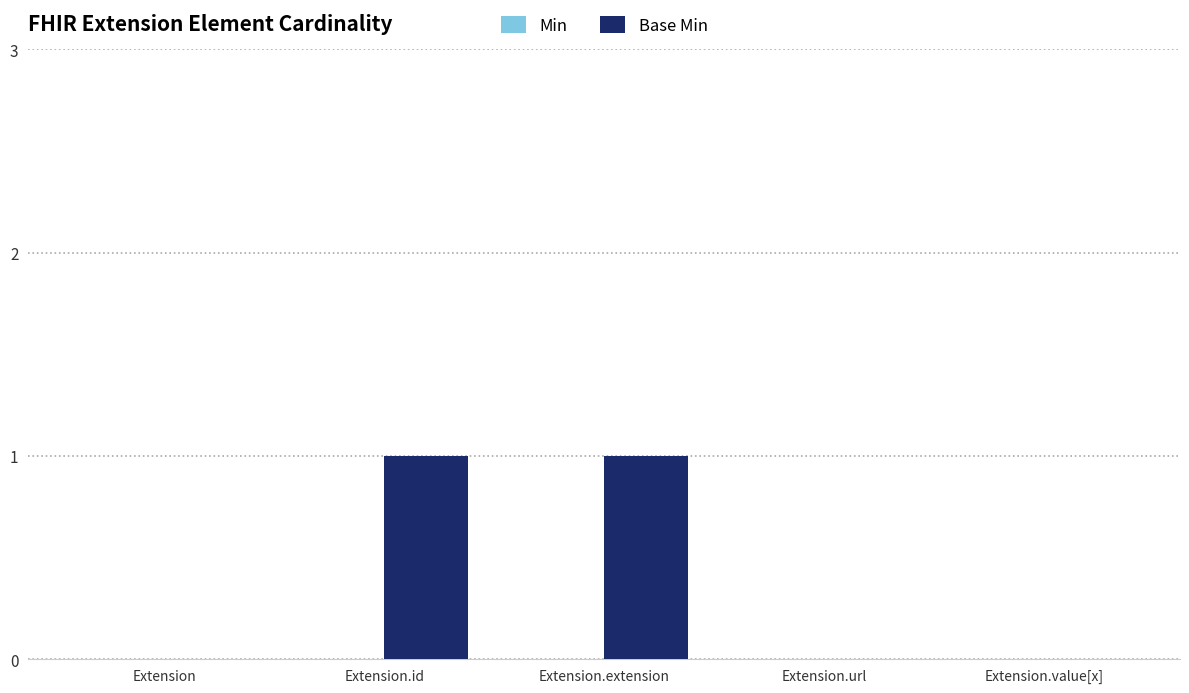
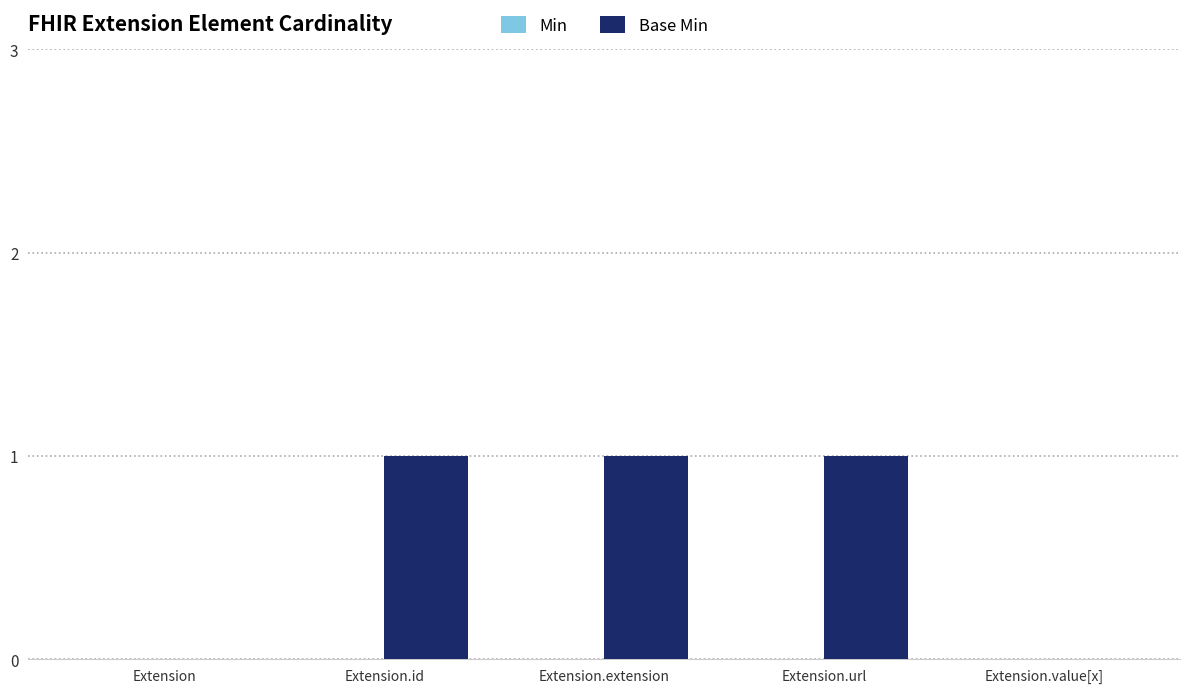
  {
    "Min": {
      "Extension": 0,
      "Extension.id": 0,
      "Extension.extension": 0,
      "Extension.url": 0,
      "Extension.value[x]": 0
    },
    "Base Min": {
      "Extension": 0,
      "Extension.id": 1,
      "Extension.extension": 1,
-     "Extension.url": 0,
+     "Extension.url": 1,
      "Extension.value[x]": 0
    }
  }
